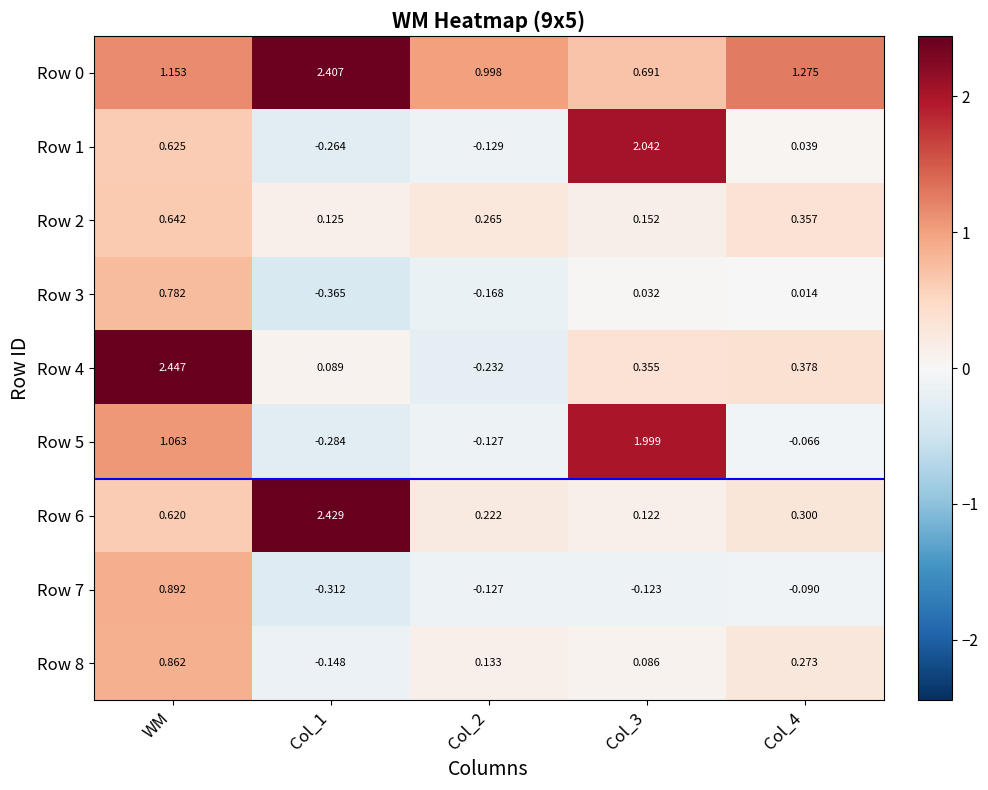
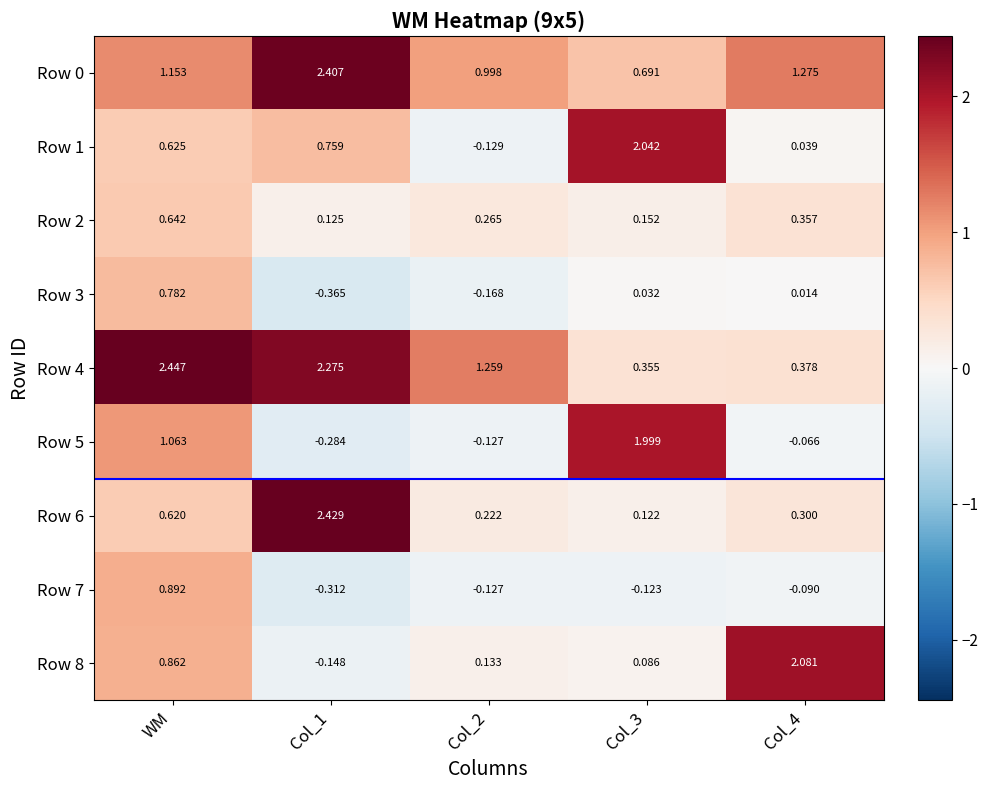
  {
    "Row 0": {
      "WM": 1.153,
      "Col_1": 2.407,
      "Col_2": 0.998,
      "Col_3": 0.691,
      "Col_4": 1.275
    },
    "Row 1": {
      "WM": 0.625,
-     "Col_1": -0.264,
+     "Col_1": 0.759,
      "Col_2": -0.129,
      "Col_3": 2.042,
      "Col_4": 0.039
    },
    "Row 2": {
      "WM": 0.642,
      "Col_1": 0.125,
      "Col_2": 0.265,
      "Col_3": 0.152,
      "Col_4": 0.357
    },
    "Row 3": {
      "WM": 0.782,
      "Col_1": -0.365,
      "Col_2": -0.168,
      "Col_3": 0.032,
      "Col_4": 0.014
    },
    "Row 4": {
      "WM": 2.447,
-     "Col_1": 0.089,
-     "Col_2": -0.232,
+     "Col_1": 2.275,
+     "Col_2": 1.259,
      "Col_3": 0.355,
      "Col_4": 0.378
    },
    "Row 5": {
      "WM": 1.063,
      "Col_1": -0.284,
      "Col_2": -0.127,
      "Col_3": 1.999,
      "Col_4": -0.066
    },
    "Row 6": {
      "WM": 0.620,
      "Col_1": 2.429,
      "Col_2": 0.222,
      "Col_3": 0.122,
      "Col_4": 0.300
    },
    "Row 7": {
      "WM": 0.892,
      "Col_1": -0.312,
      "Col_2": -0.127,
      "Col_3": -0.123,
      "Col_4": -0.090
    },
    "Row 8": {
      "WM": 0.862,
      "Col_1": -0.148,
      "Col_2": 0.133,
      "Col_3": 0.086,
-     "Col_4": 0.273
+     "Col_4": 2.081
    }
  }
